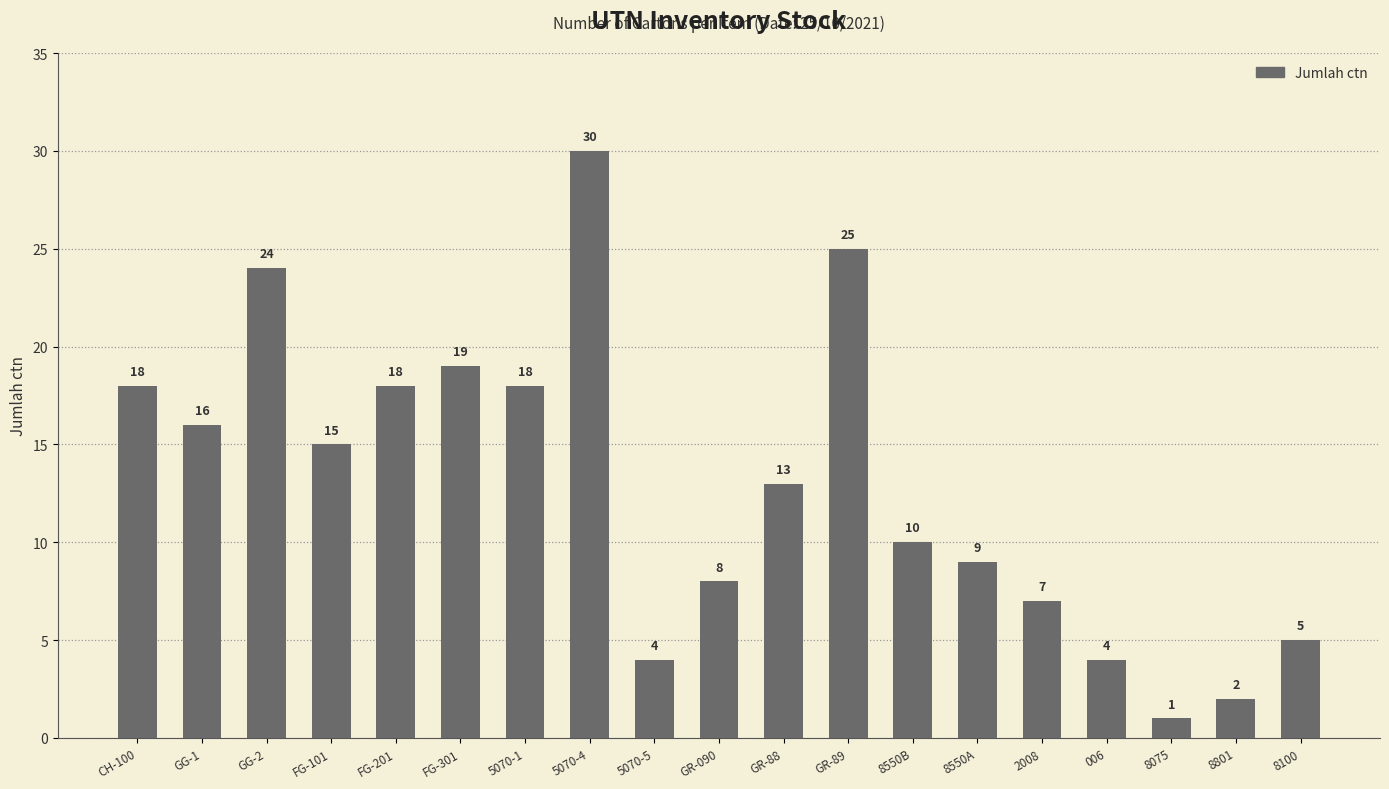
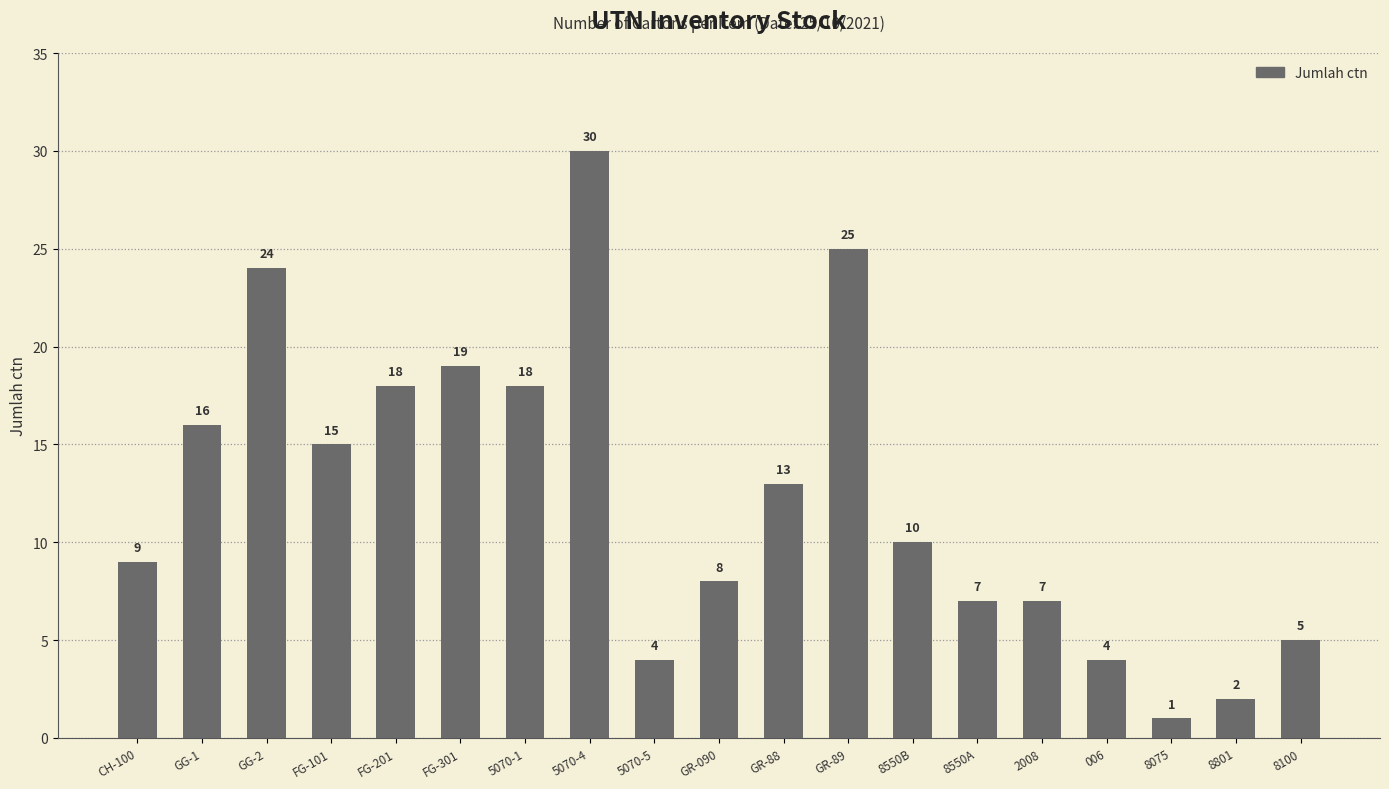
  {
-   "CH-100": 18,
+   "CH-100": 9,
    "GG-1": 16,
    "GG-2": 24,
    "FG-101": 15,
    "FG-201": 18,
    "FG-301": 19,
    "5070-1": 18,
    "5070-4": 30,
    "5070-5": 4,
    "GR-090": 8,
    "GR-88": 13,
    "GR-89": 25,
    "8550B": 10,
-   "8550A": 9,
+   "8550A": 7,
    "2008": 7,
    "006": 4,
    "8075": 1,
    "8801": 2,
    "8100": 5
  }
